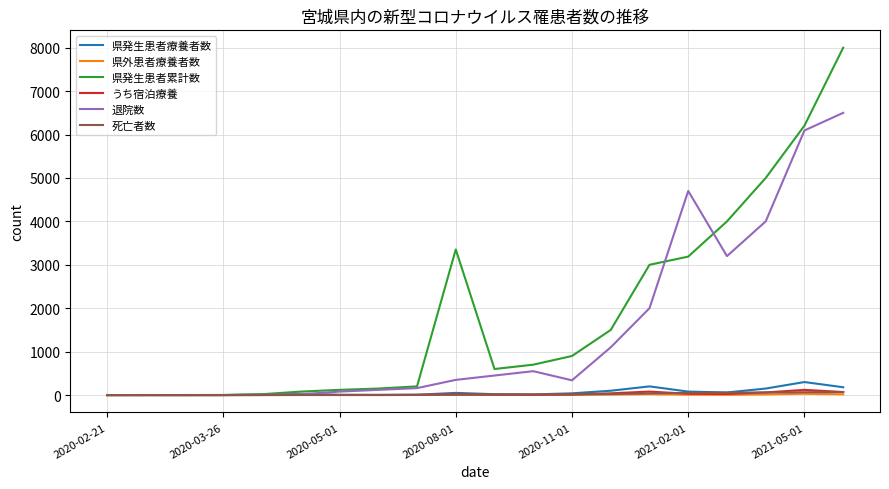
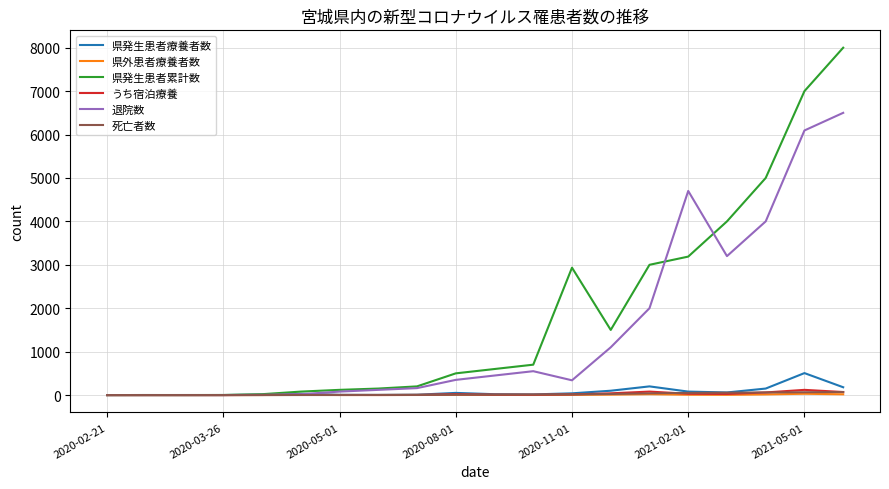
  {
    "県発生患者療養者数": {
-     "2021-05-01": 300
+     "2021-05-01": 500
    },
    "県発生患者累計数": {
-     "2020-08-01": 3400,
-     "2020-11-01": 900,
+     "2020-08-01": 500,
+     "2020-11-01": 2900,
      "2021-02-01": 3200,
-     "2021-05-01": 6200
+     "2021-05-01": 7000
    },
    "退院数": {
      "2020-08-01": 400,
      "2020-11-01": 300,
      "2021-02-01": 4700,
      "2021-05-01": 6100
    }
  }
